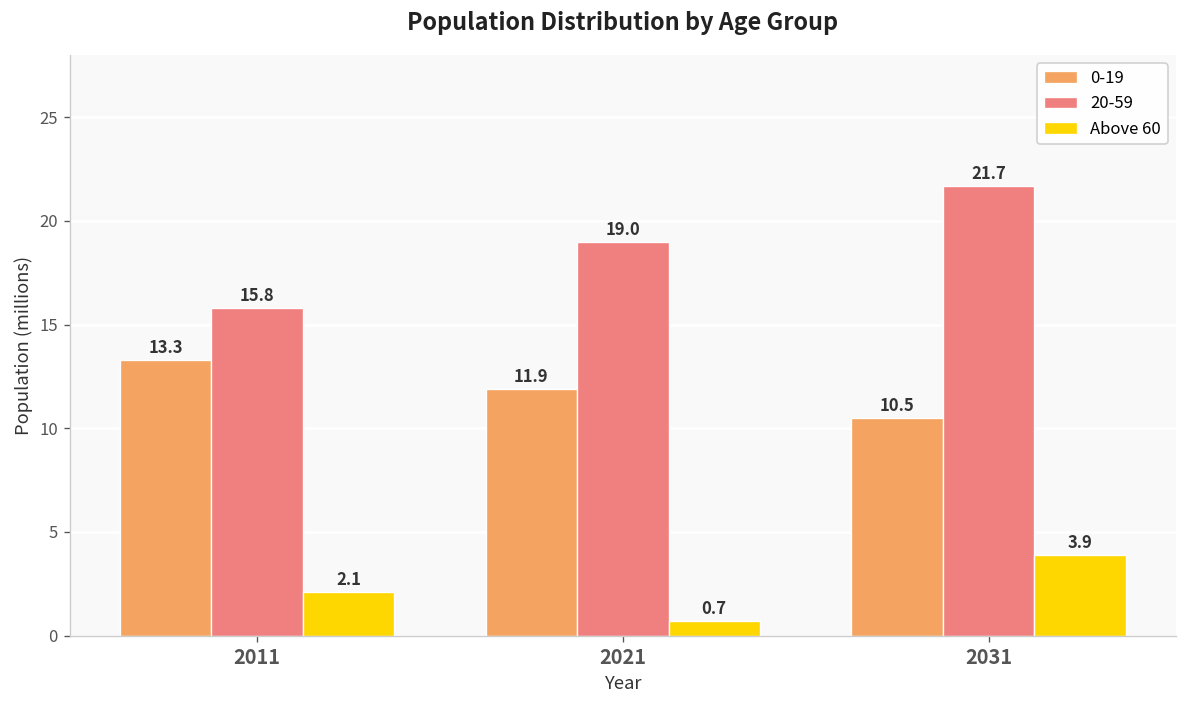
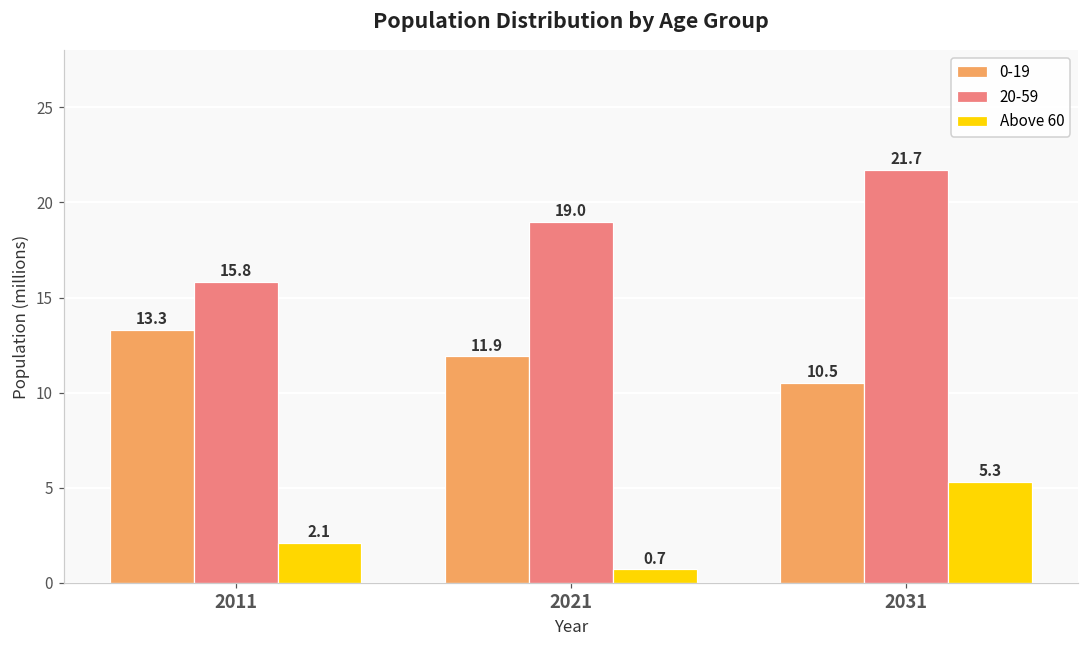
  {
    "Above 60": {
      "2011": 2.1,
      "2021": 0.7,
-     "2031": 3.9
+     "2031": 5.3
    }
  }
